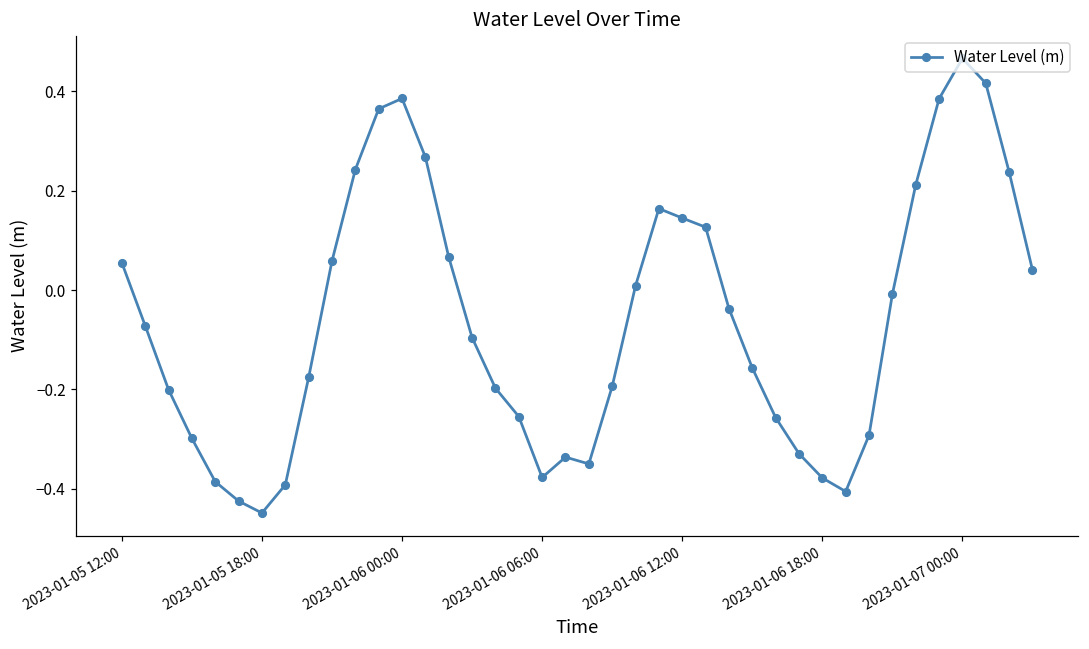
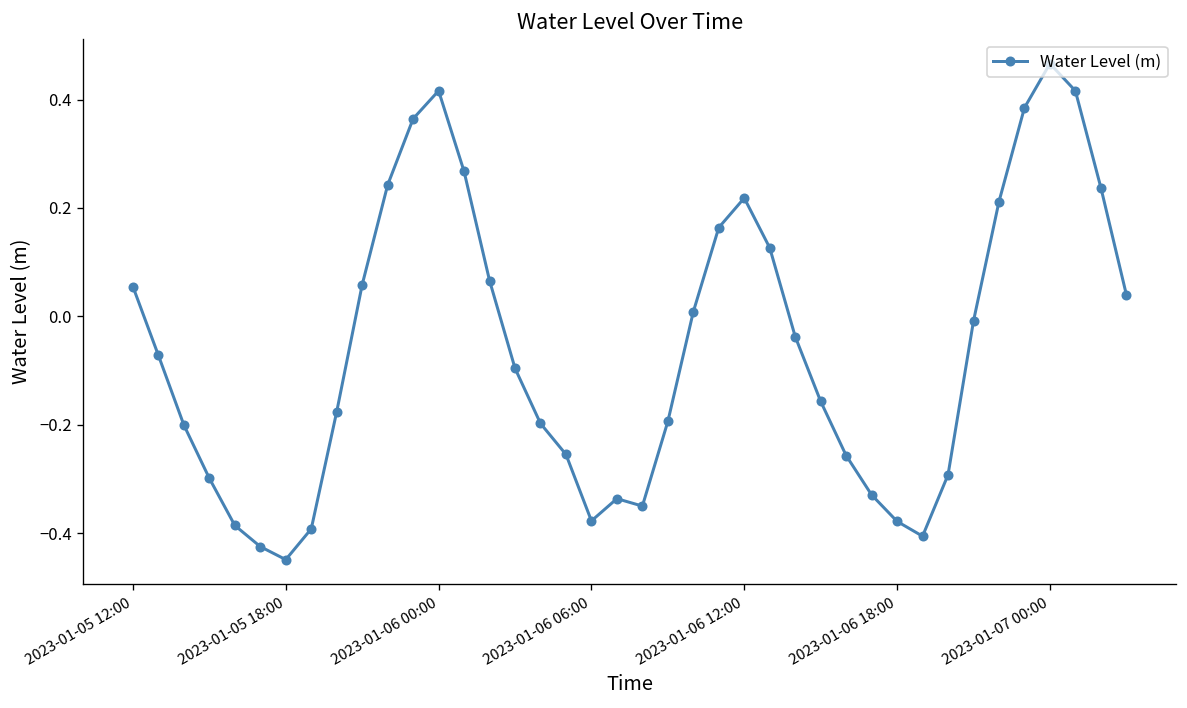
  {
    "2023-01-05 12:00": 0.05,
    "2023-01-05 18:00": -0.45,
-   "2023-01-06 00:00": 0.39,
+   "2023-01-06 00:00": 0.42,
    "2023-01-06 06:00": -0.38,
-   "2023-01-06 12:00": 0.14,
+   "2023-01-06 12:00": 0.22,
    "2023-01-06 18:00": -0.38
  }
